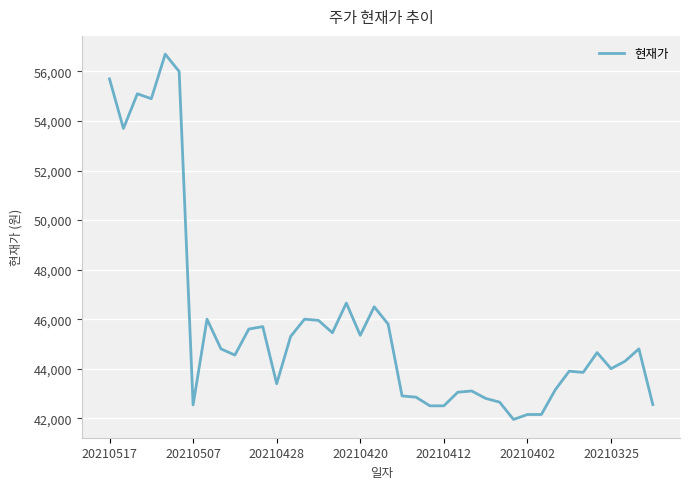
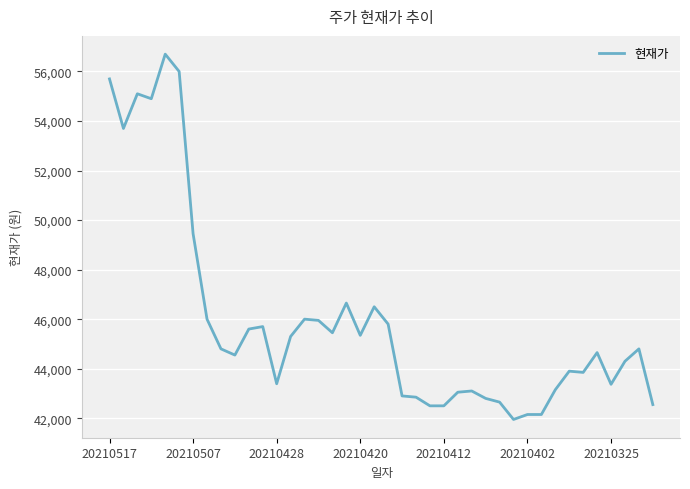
  {
    "20210517": "55,700",
-   "20210507": "42,500",
+   "20210507": "49,500",
    "20210428": "43,400",
    "20210420": "45,300",
    "20210412": "42,500",
    "20210402": "42,200",
-   "20210325": "44,000"
+   "20210325": "43,400"
  }
